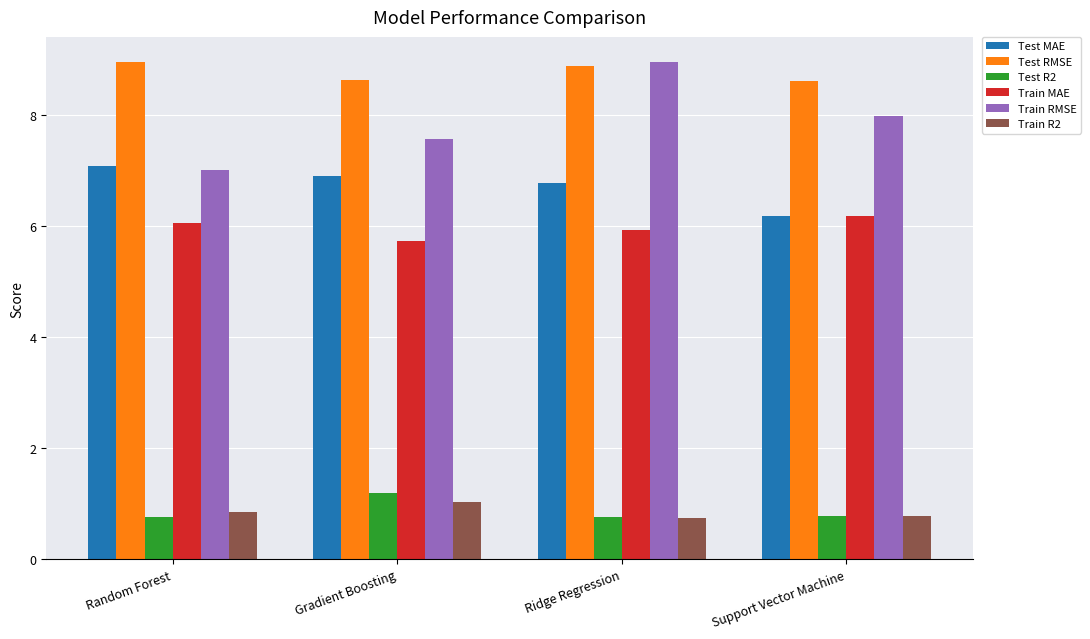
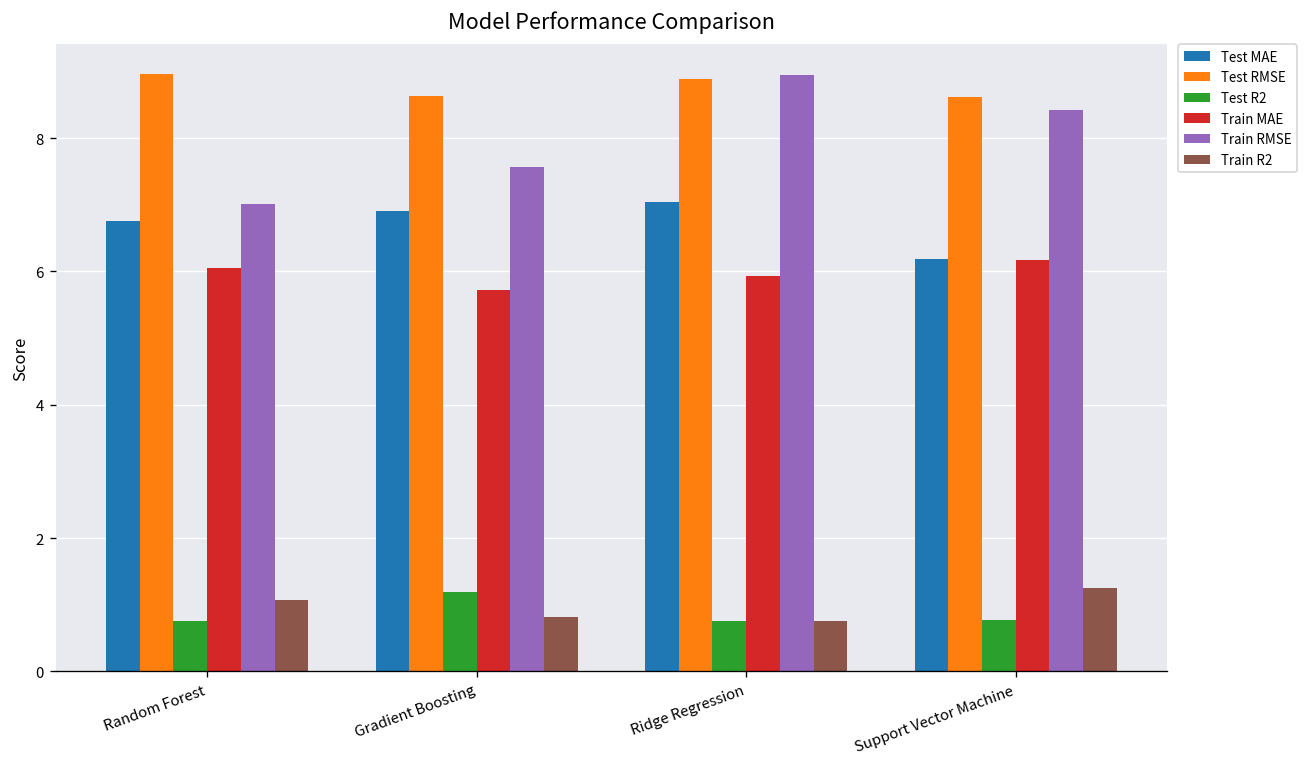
  {
    "Test MAE": {
-     "Random Forest": 7.1,
+     "Random Forest": 6.8,
      "Gradient Boosting": 6.9,
-     "Ridge Regression": 6.8,
+     "Ridge Regression": 7.0,
      "Support Vector Machine": 6.2
    },
    "Test RMSE": {
      "Random Forest": 9.0,
      "Gradient Boosting": 8.6,
      "Ridge Regression": 8.9,
      "Support Vector Machine": 8.6
    },
    "Test R2": {
      "Random Forest": 0.8,
      "Gradient Boosting": 1.2,
      "Ridge Regression": 0.8,
      "Support Vector Machine": 0.8
    },
    "Train MAE": {
      "Random Forest": 6.1,
      "Gradient Boosting": 5.7,
      "Ridge Regression": 5.9,
      "Support Vector Machine": 6.2
    },
    "Train RMSE": {
      "Random Forest": 7.0,
      "Gradient Boosting": 7.6,
      "Ridge Regression": 9.0,
-     "Support Vector Machine": 8.0
+     "Support Vector Machine": 8.4
    },
    "Train R2": {
-     "Random Forest": 0.8,
-     "Gradient Boosting": 1.0,
+     "Random Forest": 1.1,
+     "Gradient Boosting": 0.8,
      "Ridge Regression": 0.8,
-     "Support Vector Machine": 0.8
+     "Support Vector Machine": 1.3
    }
  }
